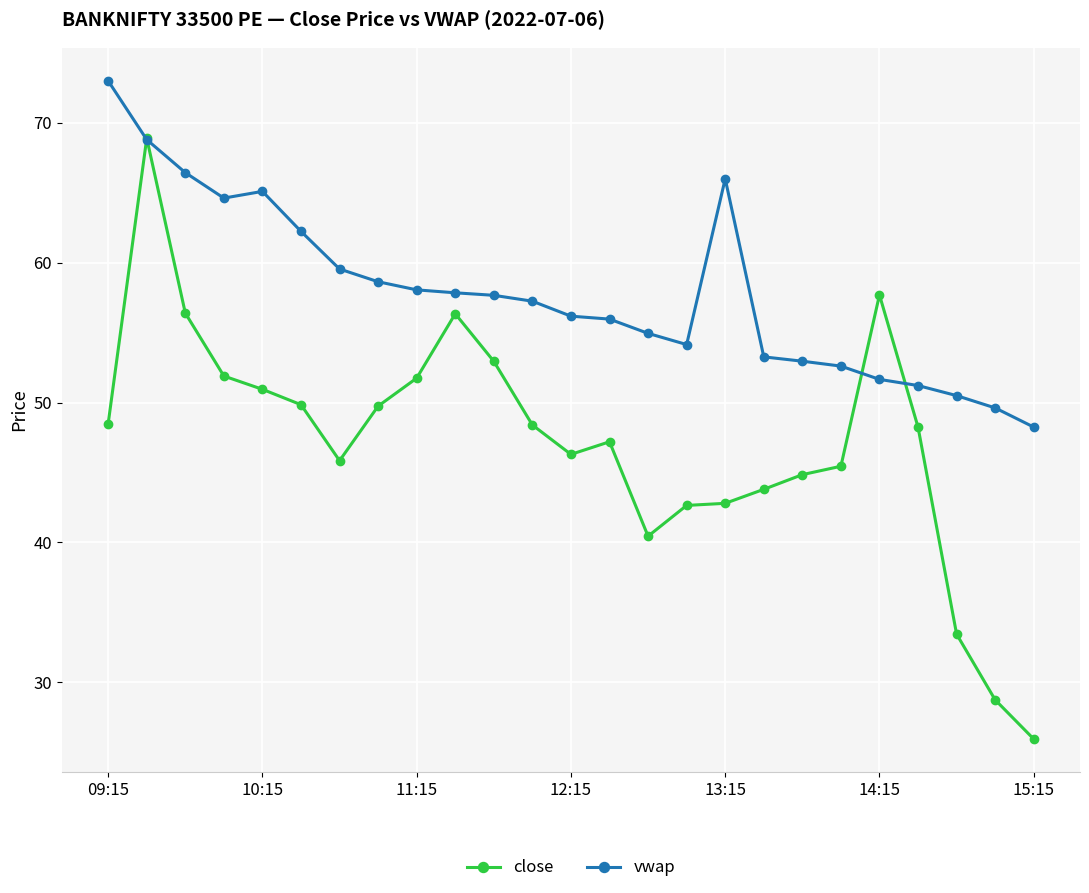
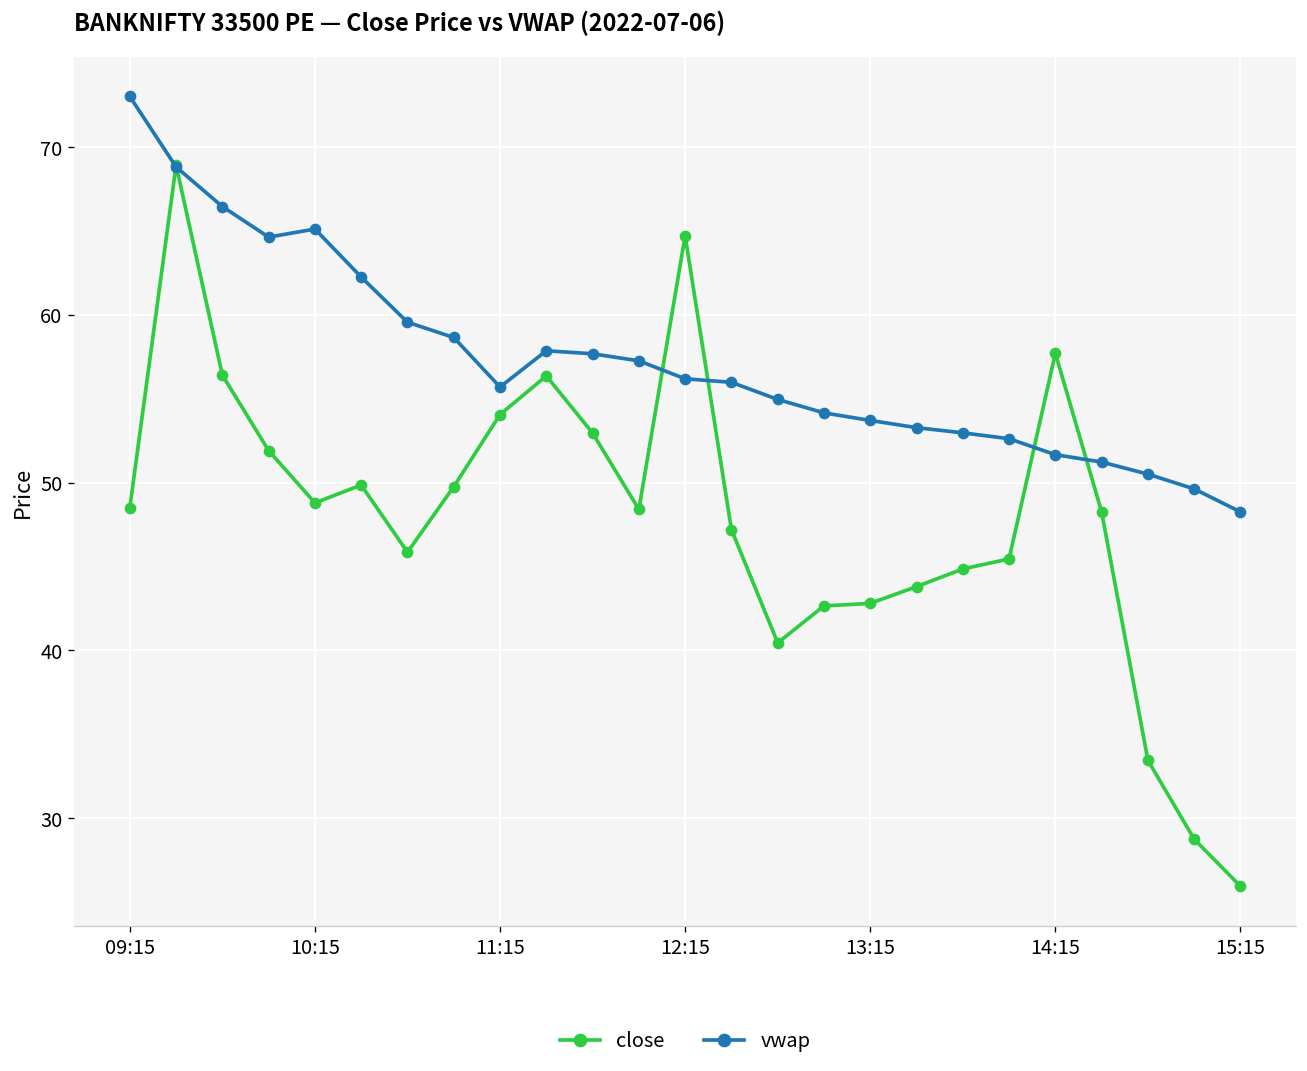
  {
    "close": {
      "09:15": 48.5,
-     "10:15": 51.0,
-     "11:15": 51.8,
-     "12:15": 46.3,
+     "10:15": 48.8,
+     "11:15": 54.1,
+     "12:15": 64.7,
      "13:15": 42.8,
      "14:15": 57.7,
      "15:15": 26.0
    },
    "vwap": {
      "09:15": 73.0,
      "10:15": 65.1,
-     "11:15": 58.1,
+     "11:15": 55.7,
      "12:15": 56.2,
-     "13:15": 66.0,
+     "13:15": 53.7,
      "14:15": 51.7,
      "15:15": 48.3
    }
  }
